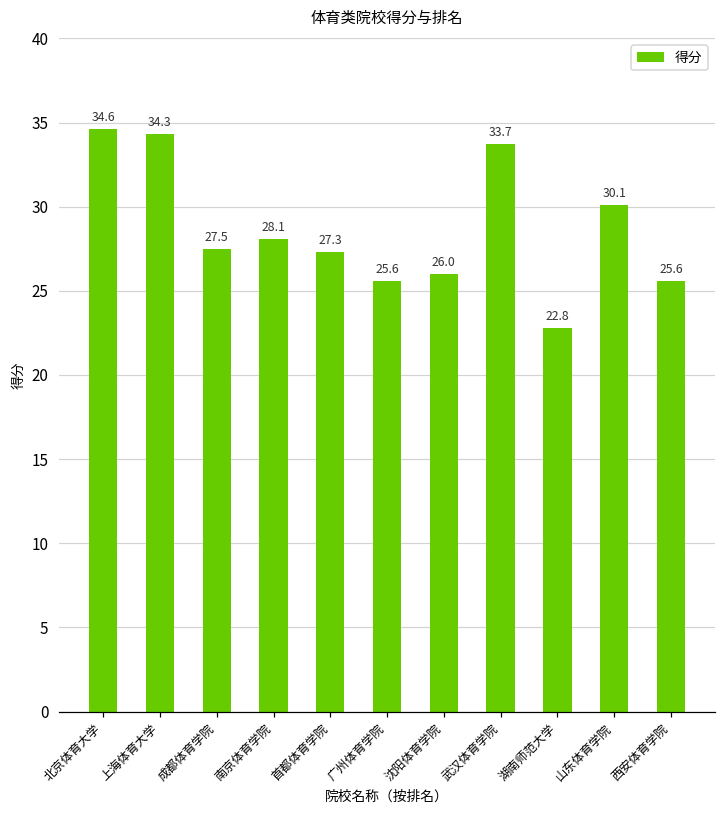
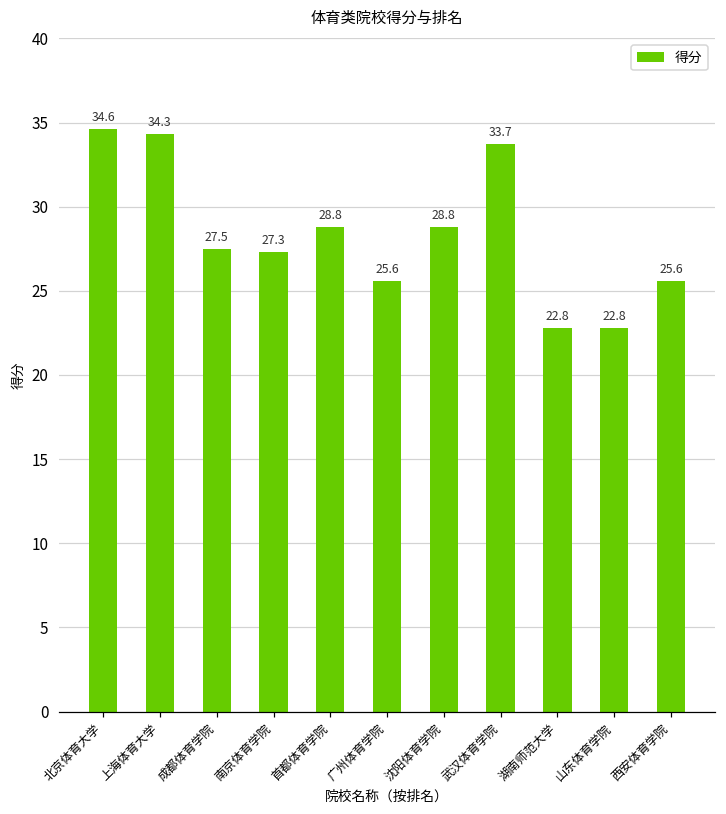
  {
    "北京体育大学": 34.6,
    "上海体育大学": 34.3,
    "成都体育学院": 27.5,
-   "南京体育学院": 28.1,
-   "首都体育学院": 27.3,
+   "南京体育学院": 27.3,
+   "首都体育学院": 28.8,
    "广州体育学院": 25.6,
-   "沈阳体育学院": 26.0,
+   "沈阳体育学院": 28.8,
    "武汉体育学院": 33.7,
    "湖南师范大学": 22.8,
-   "山东体育学院": 30.1,
+   "山东体育学院": 22.8,
    "西安体育学院": 25.6
  }
